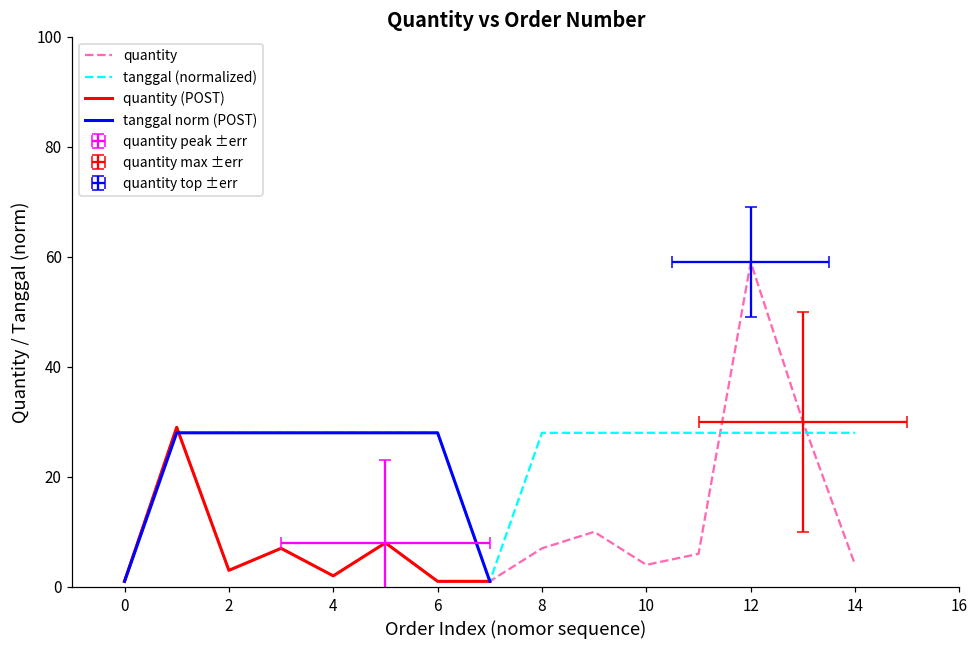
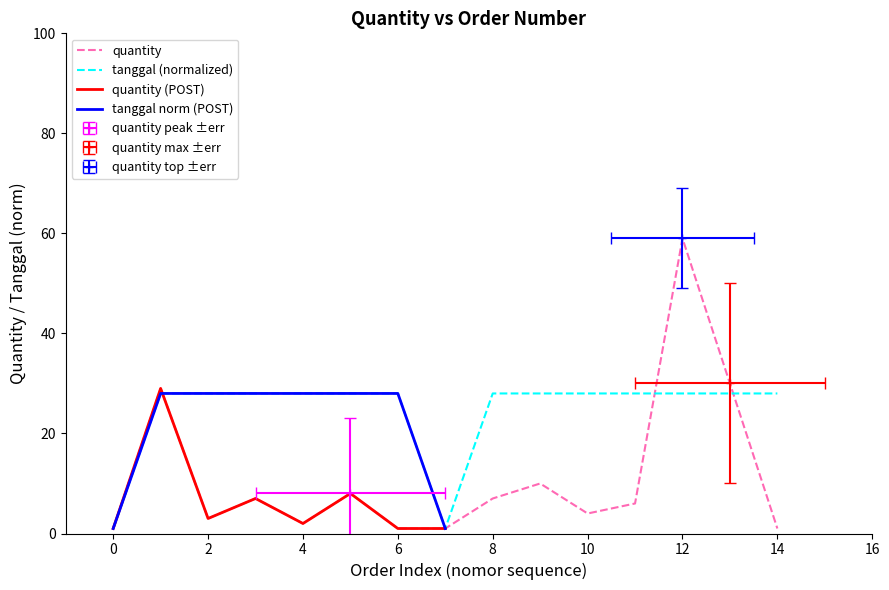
  {
    "quantity": {
      "8": 7,
      "10": 4,
-     "14": 4
+     "14": 1
    },
    "tanggal (normalized)": {
      "8": 28,
      "10": 28,
      "12": 28,
      "14": 28
    }
  }
